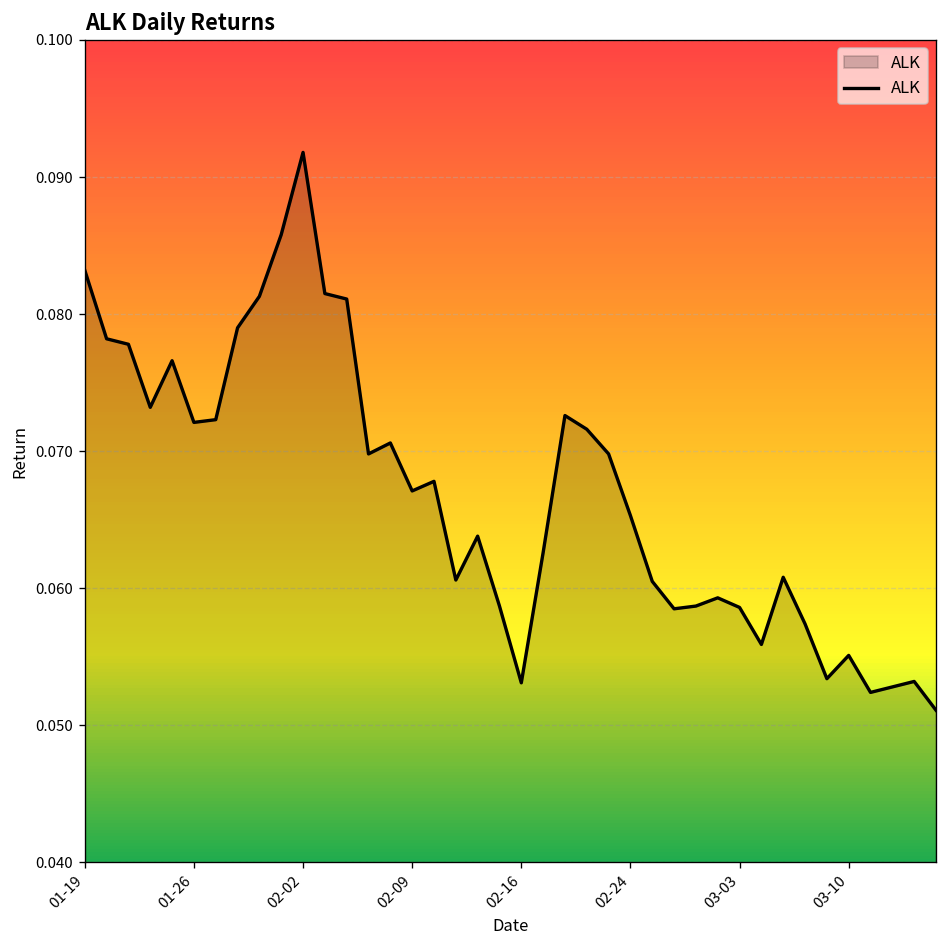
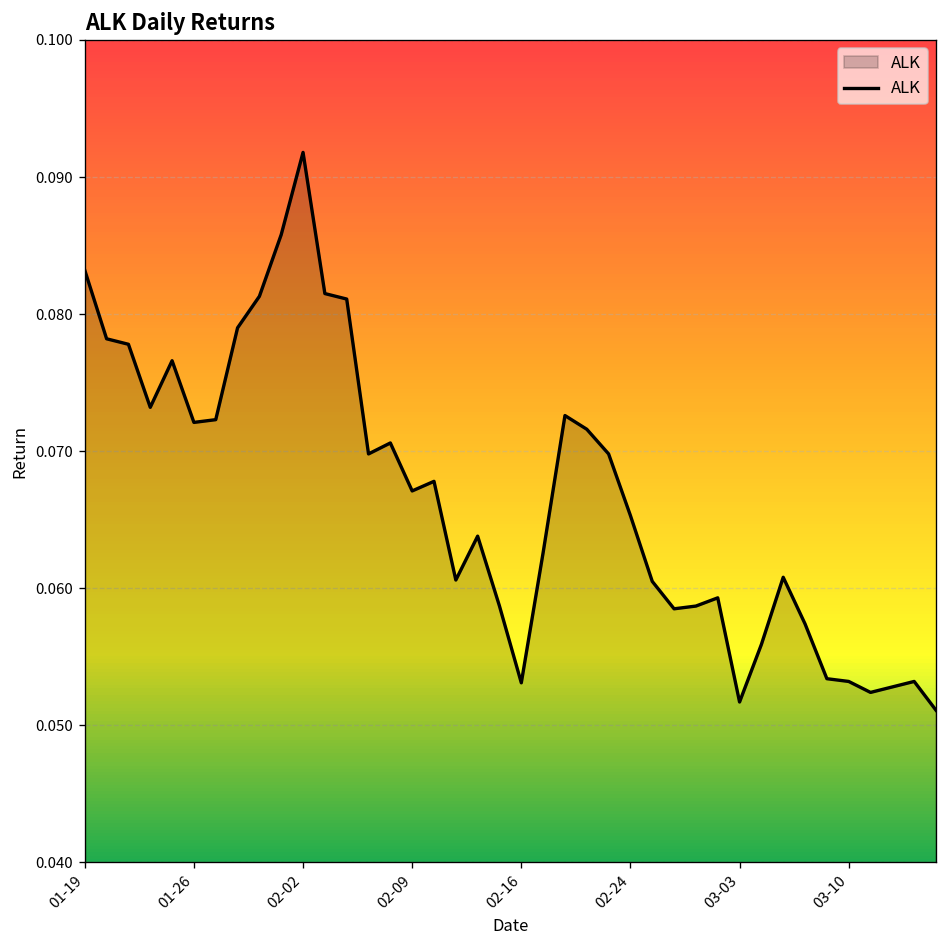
  {
    "01-19": 0.0832,
    "01-26": 0.0721,
    "02-02": 0.0918,
    "02-09": 0.0671,
    "02-16": 0.0531,
    "02-24": 0.0653,
-   "03-03": 0.0586,
-   "03-10": 0.0551
+   "03-03": 0.0517,
+   "03-10": 0.0532
  }
